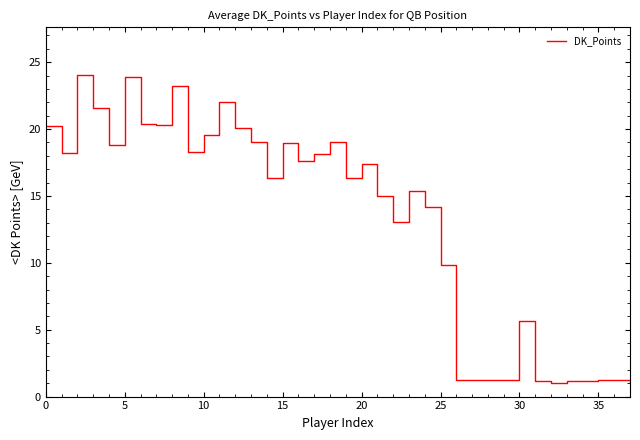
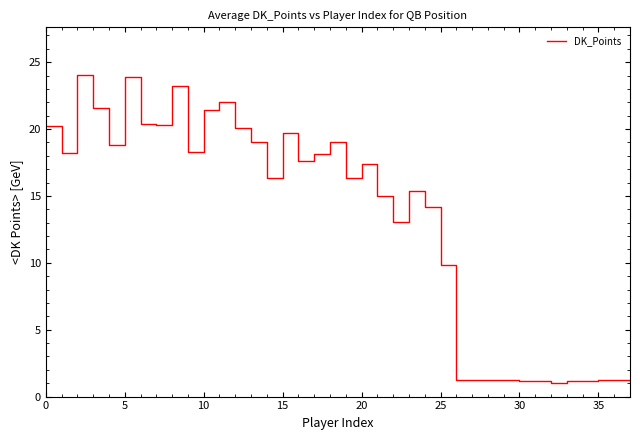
  {
    "0": 20.2,
    "5": 23.9,
-   "10": 19.5,
-   "15": 19.0,
+   "10": 21.5,
+   "15": 19.7,
    "20": 17.4,
    "25": 9.8,
-   "30": 5.7,
+   "30": 1.2,
    "35": 1.2
  }
